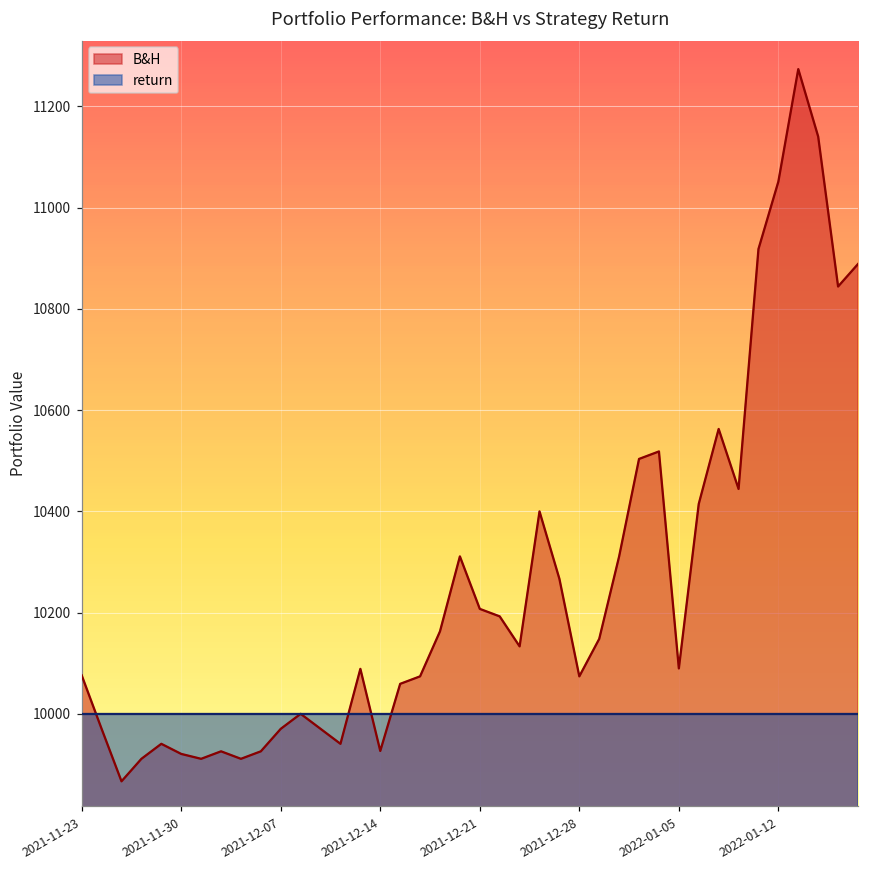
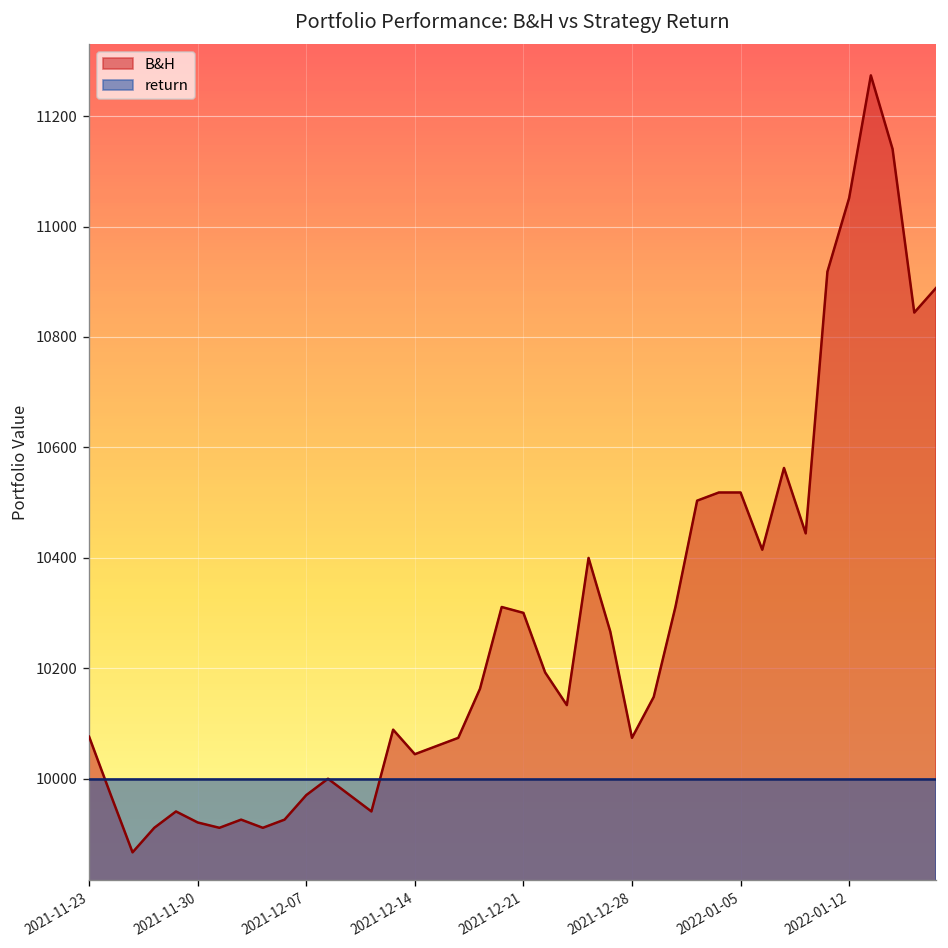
  {
    "B&H": {
      "2021-11-23": 10080,
      "2021-11-30": 9920,
      "2021-12-07": 9970,
-     "2021-12-14": 9930,
-     "2021-12-21": 10210,
+     "2021-12-14": 10040,
+     "2021-12-21": 10300,
      "2021-12-28": 10070,
-     "2022-01-05": 10090,
+     "2022-01-05": 10520,
      "2022-01-12": 11050
    },
    "return": {
      "2021-11-23": 10000,
      "2021-11-30": 10000,
      "2021-12-07": 10000,
      "2021-12-14": 10000,
      "2021-12-21": 10000,
      "2021-12-28": 10000,
      "2022-01-05": 10000,
      "2022-01-12": 10000
    }
  }
